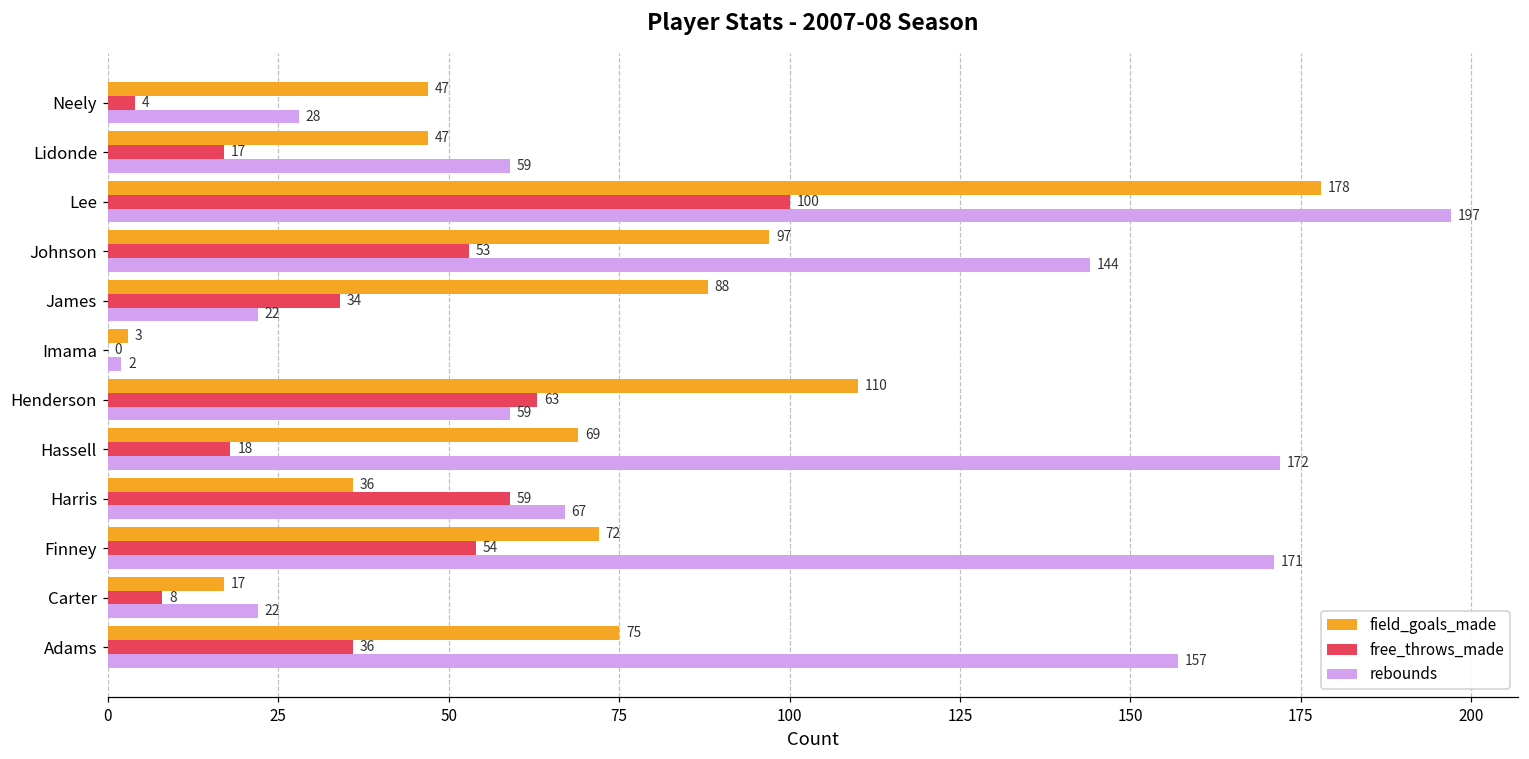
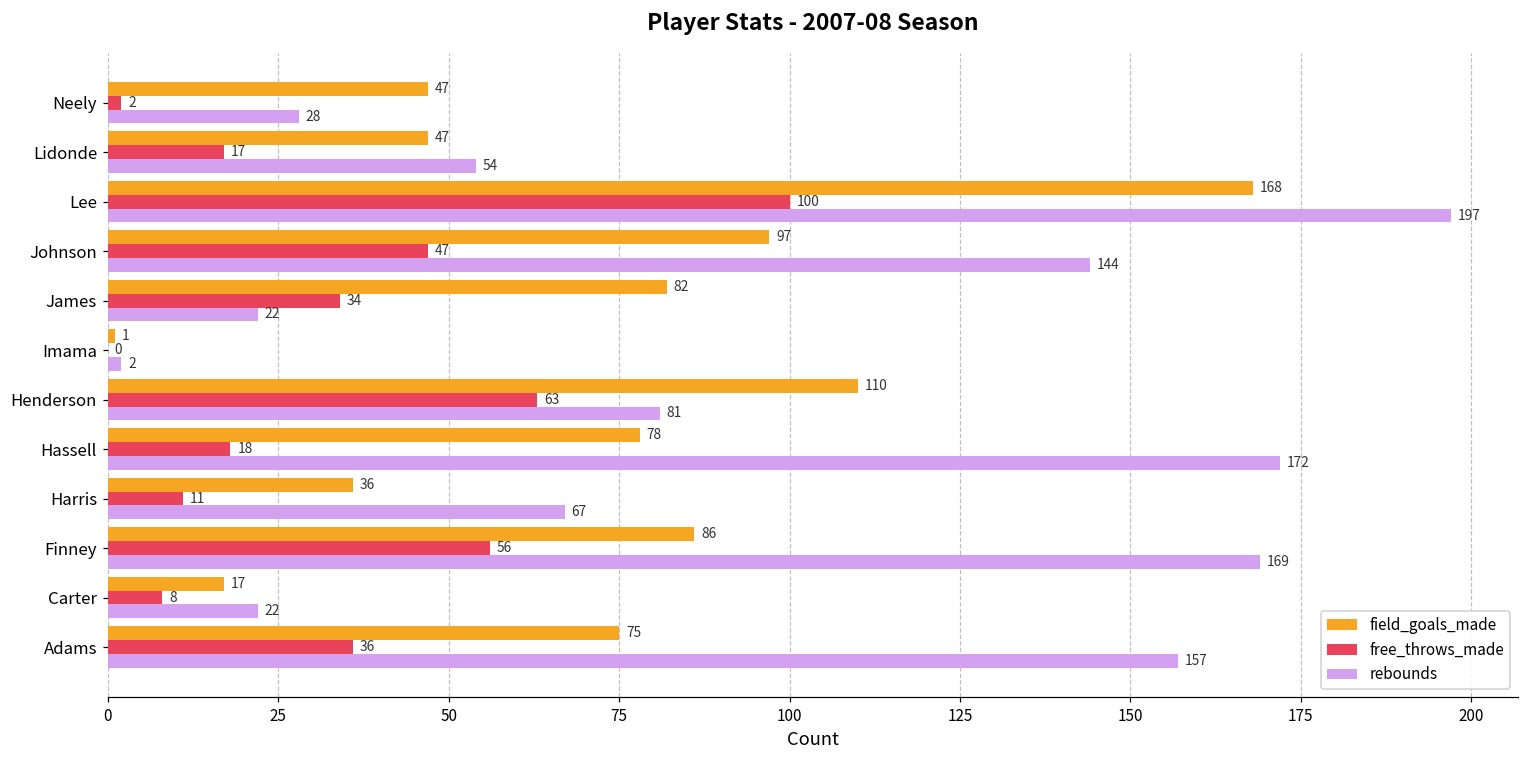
  {
    "field_goals_made": {
      "Neely": 47,
      "Lidonde": 47,
-     "Lee": 178,
+     "Lee": 168,
      "Johnson": 97,
-     "James": 88,
-     "Imama": 3,
+     "James": 82,
+     "Imama": 1,
      "Henderson": 110,
-     "Hassell": 69,
+     "Hassell": 78,
      "Harris": 36,
-     "Finney": 72,
+     "Finney": 86,
      "Carter": 17,
      "Adams": 75
    },
    "free_throws_made": {
-     "Neely": 4,
+     "Neely": 2,
      "Lidonde": 17,
      "Lee": 100,
-     "Johnson": 53,
+     "Johnson": 47,
      "James": 34,
      "Imama": 0,
      "Henderson": 63,
      "Hassell": 18,
-     "Harris": 59,
-     "Finney": 54,
+     "Harris": 11,
+     "Finney": 56,
      "Carter": 8,
      "Adams": 36
    },
    "rebounds": {
      "Neely": 28,
-     "Lidonde": 59,
+     "Lidonde": 54,
      "Lee": 197,
      "Johnson": 144,
      "James": 22,
      "Imama": 2,
-     "Henderson": 59,
+     "Henderson": 81,
      "Hassell": 172,
      "Harris": 67,
-     "Finney": 171,
+     "Finney": 169,
      "Carter": 22,
      "Adams": 157
    }
  }
